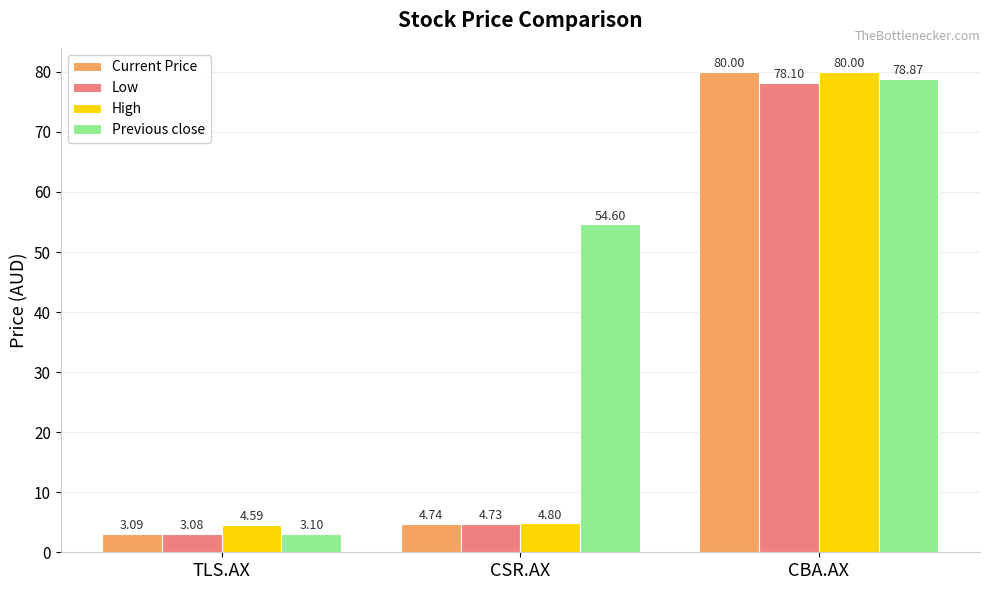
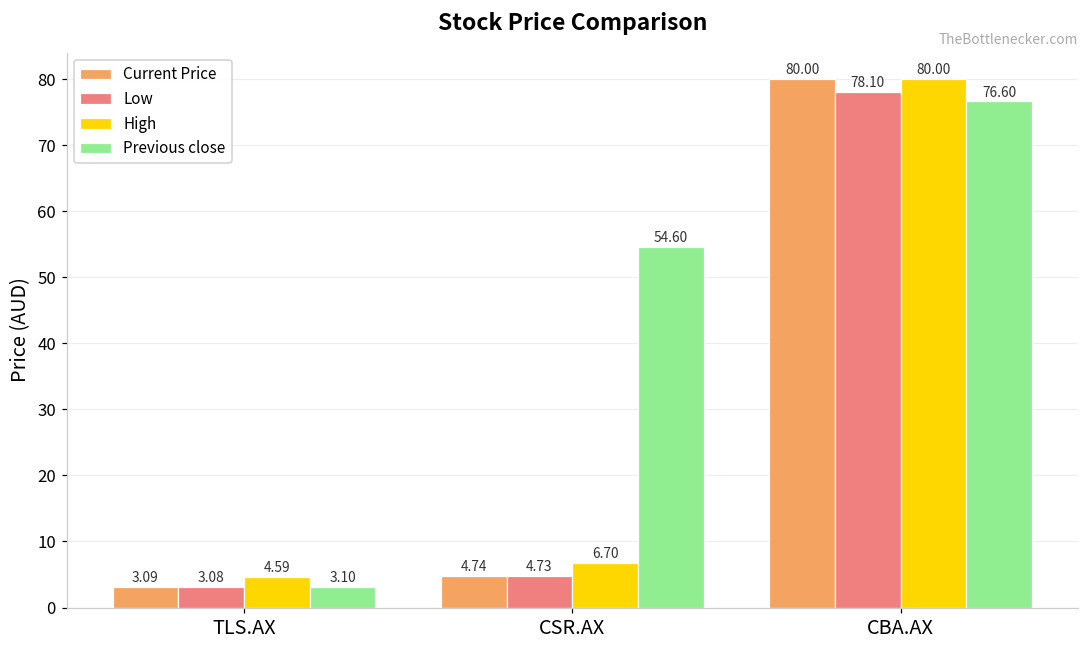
  {
    "High": {
      "TLS.AX": 4.59,
-     "CSR.AX": 4.80,
+     "CSR.AX": 6.70,
      "CBA.AX": 80.00
    },
    "Previous close": {
      "TLS.AX": 3.10,
      "CSR.AX": 54.60,
-     "CBA.AX": 78.87
+     "CBA.AX": 76.60
    }
  }
